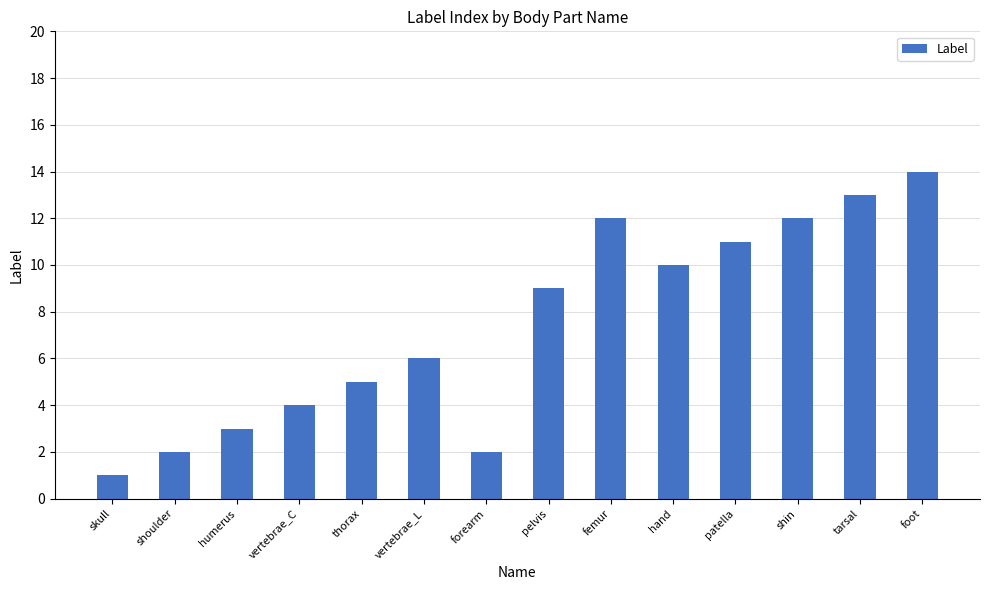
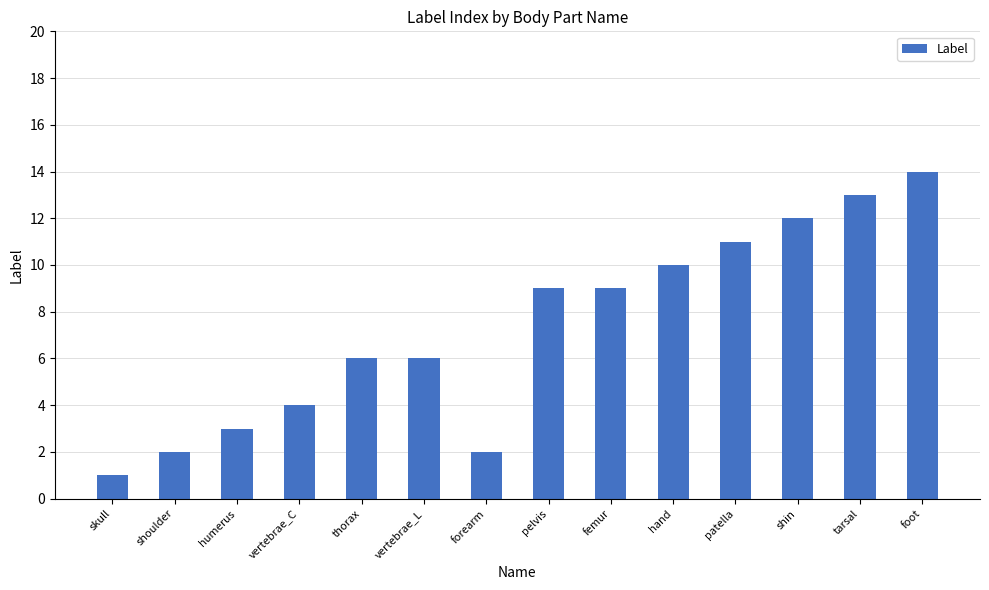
  {
    "skull": 1,
    "shoulder": 2,
    "humerus": 3,
    "vertebrae_C": 4,
-   "thorax": 5,
+   "thorax": 6,
    "vertebrae_L": 6,
    "forearm": 2,
    "pelvis": 9,
-   "femur": 12,
+   "femur": 9,
    "hand": 10,
    "patella": 11,
    "shin": 12,
    "tarsal": 13,
    "foot": 14
  }
